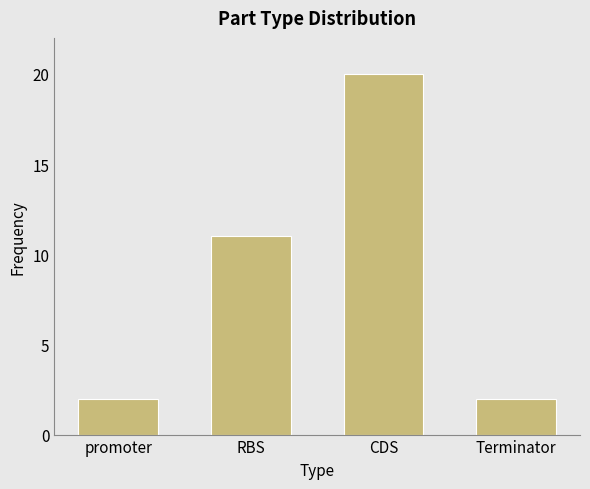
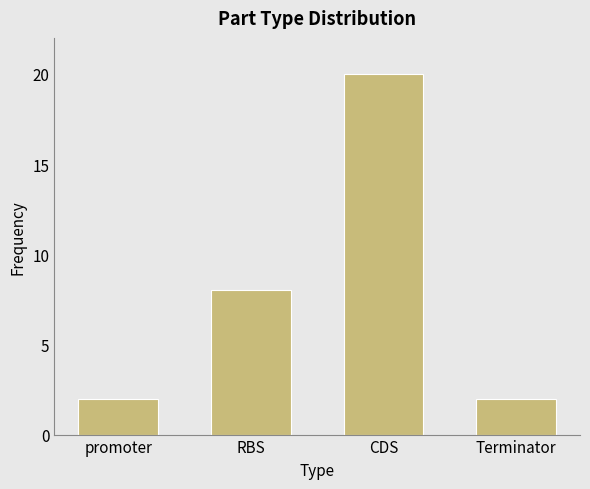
  {
    "promoter": 2,
-   "RBS": 11,
+   "RBS": 8,
    "CDS": 20,
    "Terminator": 2
  }
